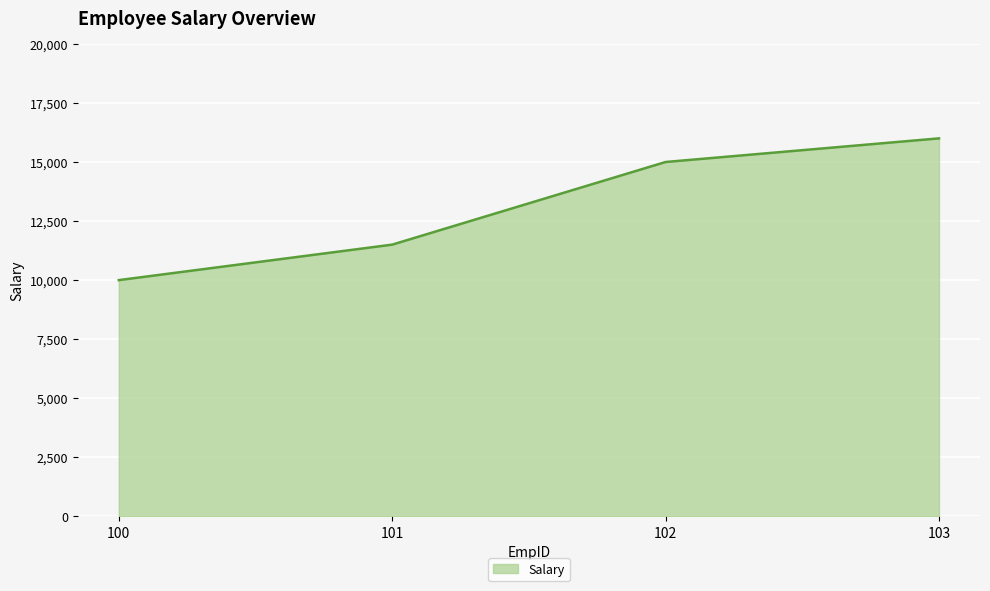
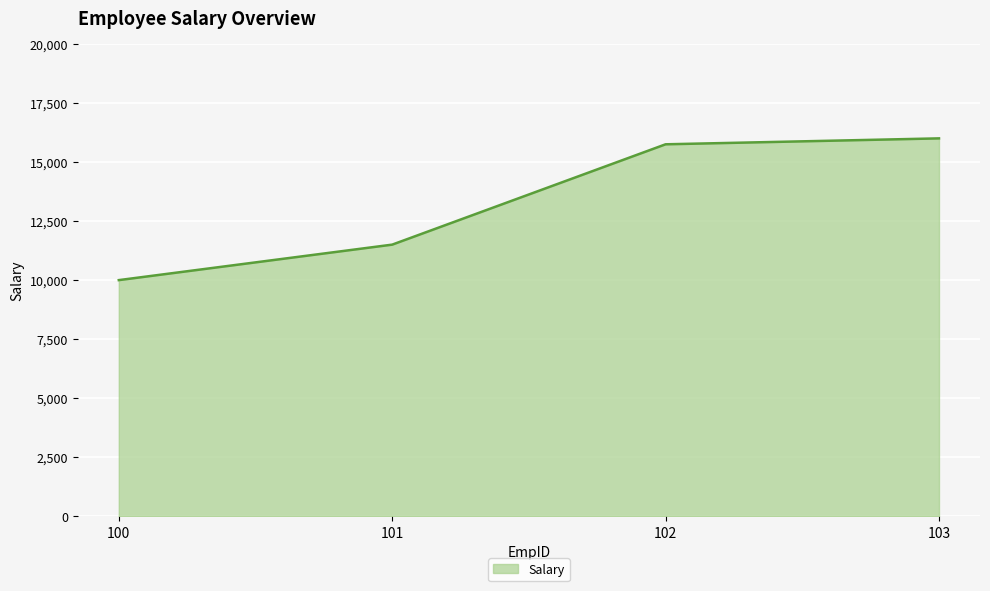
  {
    "100": "10,000",
    "101": "11,500",
-   "102": "15,000",
+   "102": "15,700",
    "103": "16,000"
  }
